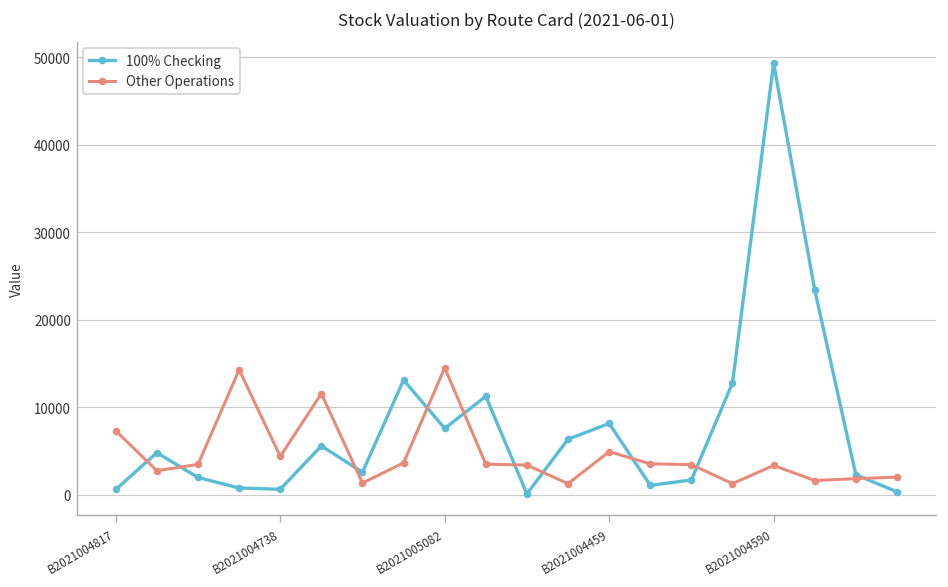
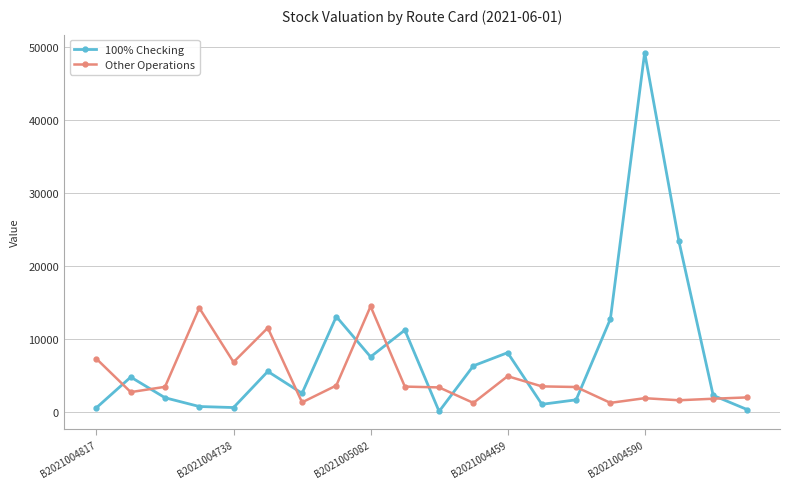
  {
    "100% Checking": {
      "B2021004817": 1000,
      "B2021004738": 1000,
      "B2021005082": 8000,
      "B2021004459": 8000,
      "B2021004590": 49000
    },
    "Other Operations": {
      "B2021004817": 7000,
-     "B2021004738": 4000,
+     "B2021004738": 7000,
      "B2021005082": 14000,
      "B2021004459": 5000,
-     "B2021004590": 3000
+     "B2021004590": 2000
    }
  }
